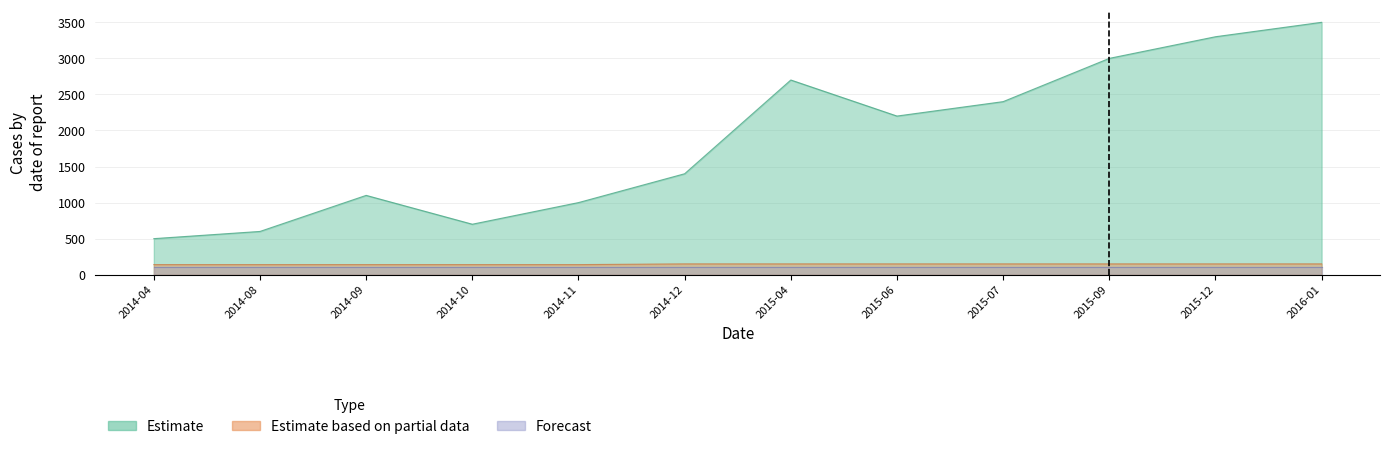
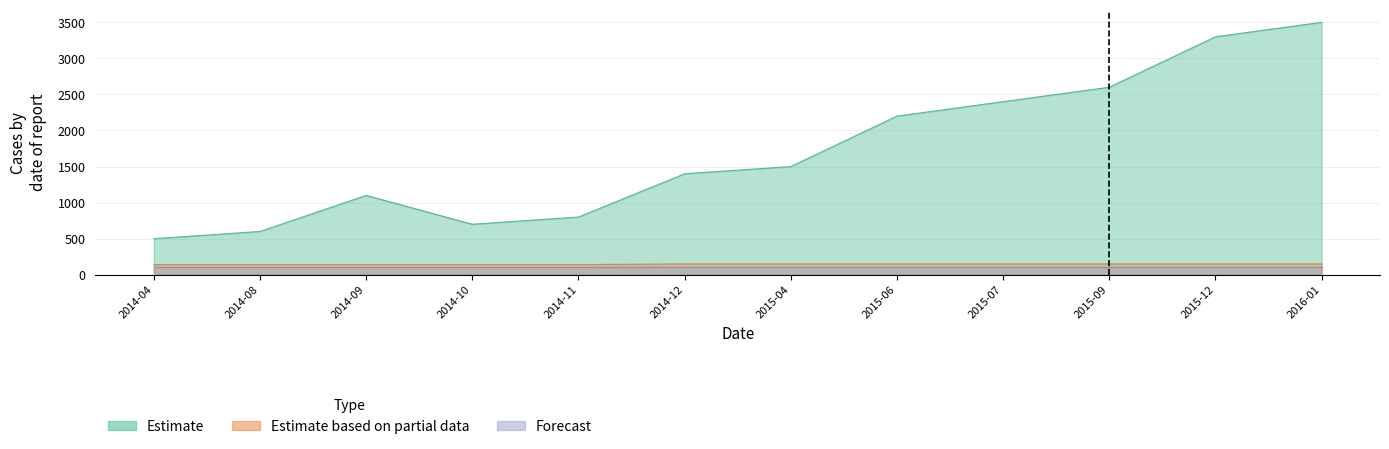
  {
    "Estimate": {
      "2014-04": 500,
      "2014-08": 600,
      "2014-09": 1100,
      "2014-10": 700,
-     "2014-11": 1000,
+     "2014-11": 800,
      "2014-12": 1400,
-     "2015-04": 2700,
+     "2015-04": 1500,
      "2015-06": 2200,
      "2015-07": 2400,
-     "2015-09": 3000,
+     "2015-09": 2600,
      "2015-12": 3300,
      "2016-01": 3500
    },
    "Estimate based on partial data": {
      "2014-12": 200,
      "2015-04": 200,
      "2015-06": 200,
      "2015-07": 200,
      "2015-09": 200,
      "2015-12": 200,
      "2016-01": 200
    },
    "Forecast": {
      "2014-12": 100,
      "2015-04": 100,
      "2015-06": 100,
      "2015-07": 100,
      "2015-09": 100,
      "2015-12": 100,
      "2016-01": 100
    }
  }
